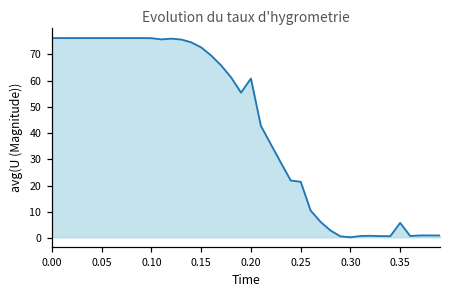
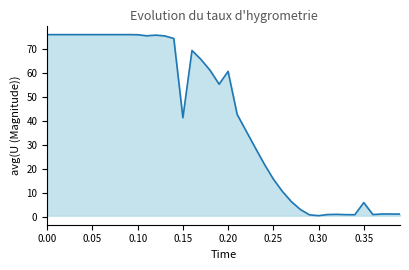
  {
    "0.00": 76,
    "0.05": 76,
    "0.10": 76,
-   "0.15": 73,
+   "0.15": 41,
    "0.20": 61,
-   "0.25": 22,
+   "0.25": 16,
    "0.30": 0,
    "0.35": 6
  }
